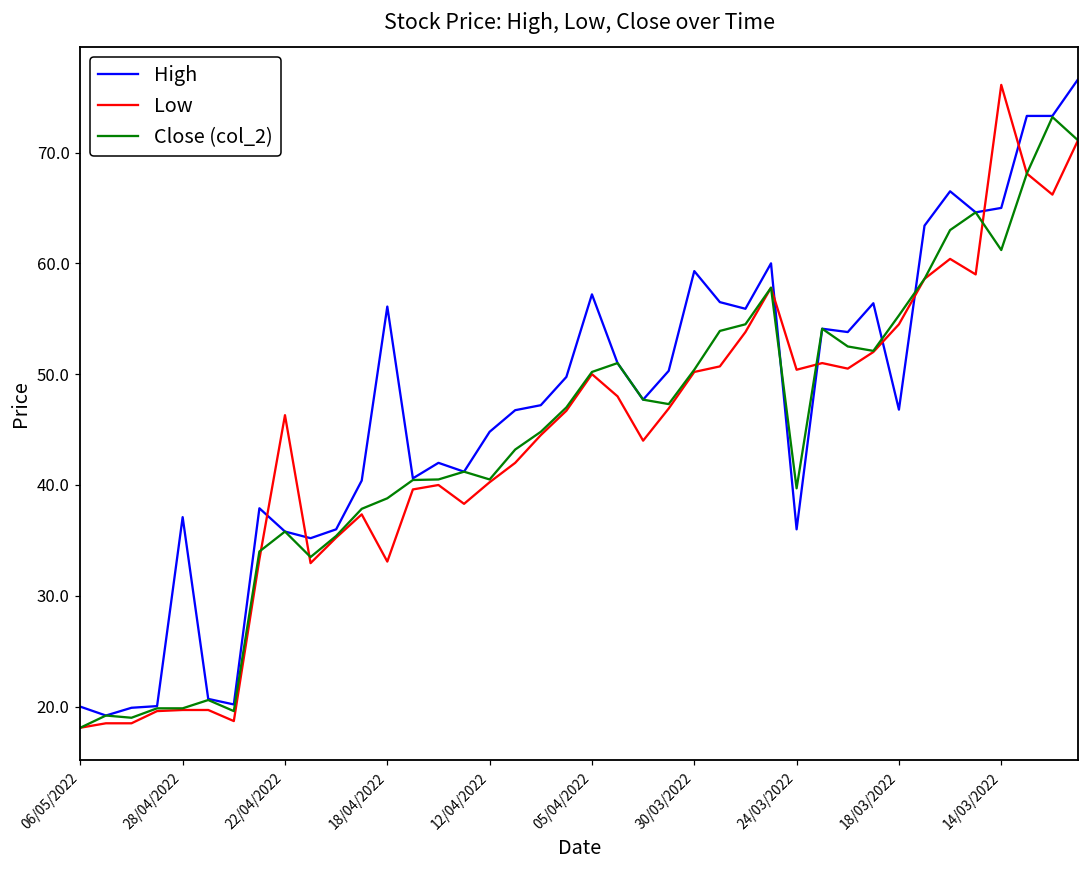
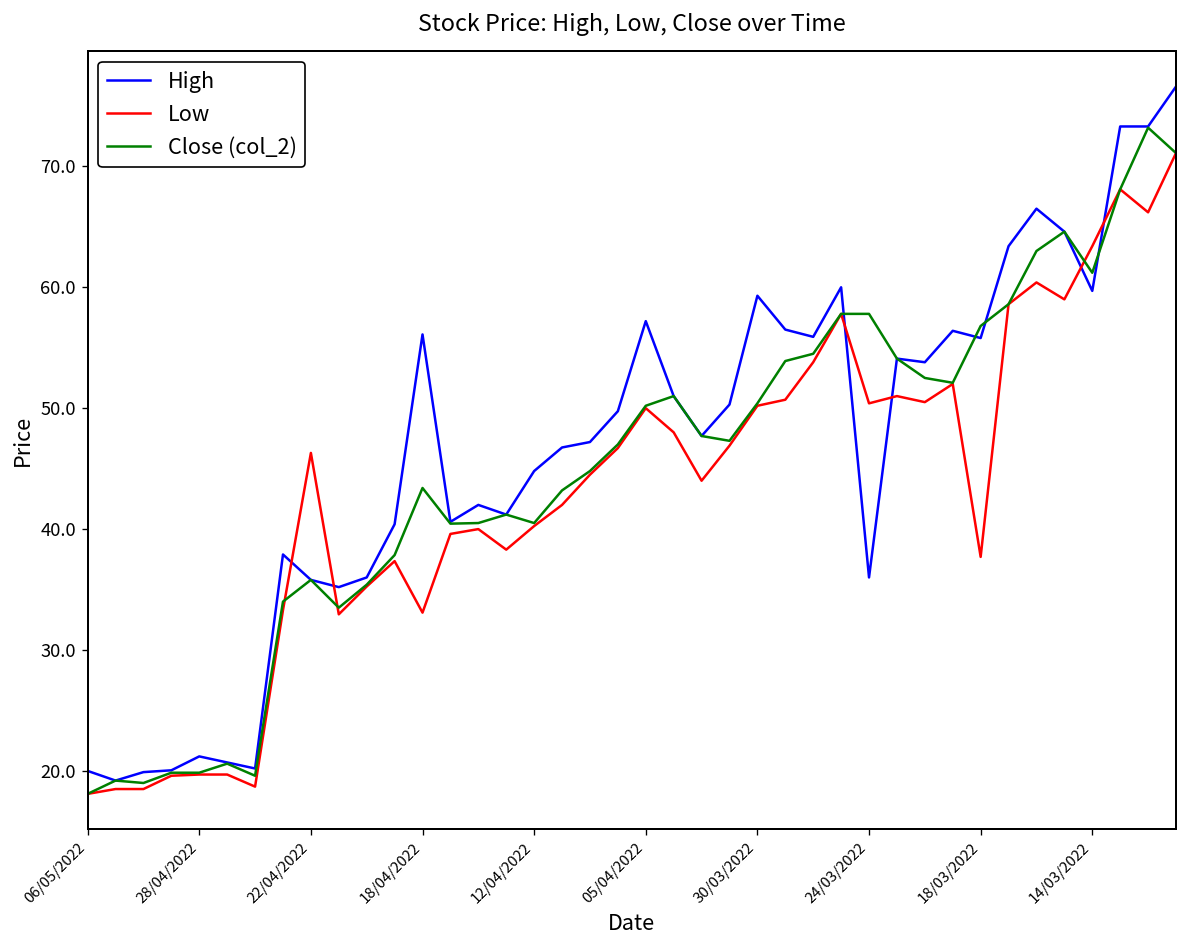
  {
    "High": {
      "06/05/2022": 20.0,
-     "28/04/2022": 37.1,
+     "28/04/2022": 21.2,
      "18/04/2022": 56.1,
      "12/04/2022": 44.8,
      "05/04/2022": 57.2,
      "30/03/2022": 59.3,
      "24/03/2022": 36.0,
-     "18/03/2022": 46.8,
-     "14/03/2022": 65.0
+     "18/03/2022": 55.8,
+     "14/03/2022": 59.7
    },
    "Low": {
      "22/04/2022": 46.3,
      "18/04/2022": 33.1,
      "24/03/2022": 50.4,
-     "18/03/2022": 54.5,
-     "14/03/2022": 76.1
+     "18/03/2022": 37.7,
+     "14/03/2022": 63.4
    },
    "Close (col_2)": {
-     "18/04/2022": 38.8,
-     "24/03/2022": 39.7,
-     "18/03/2022": 55.3,
+     "18/04/2022": 43.4,
+     "24/03/2022": 57.8,
+     "18/03/2022": 56.8,
      "14/03/2022": 61.2
    }
  }
